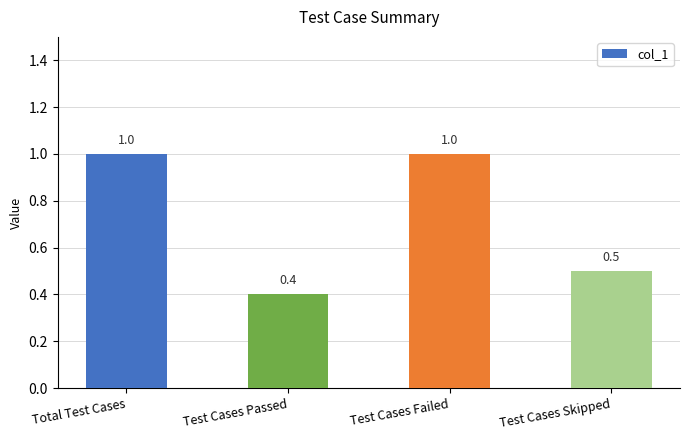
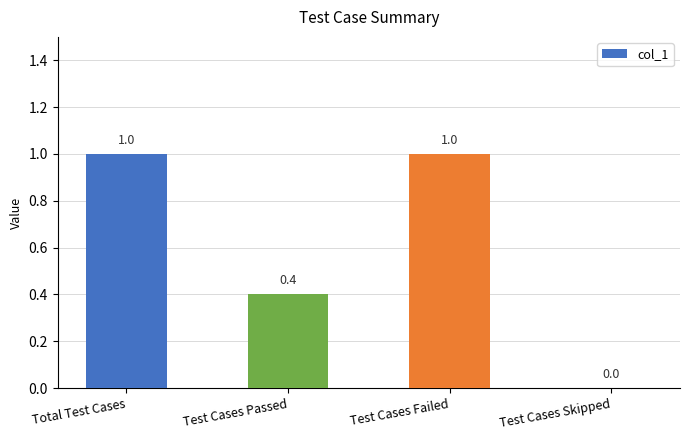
  {
    "Total Test Cases": 1.0,
    "Test Cases Passed": 0.4,
    "Test Cases Failed": 1.0,
-   "Test Cases Skipped": 0.5
+   "Test Cases Skipped": 0.0
  }
